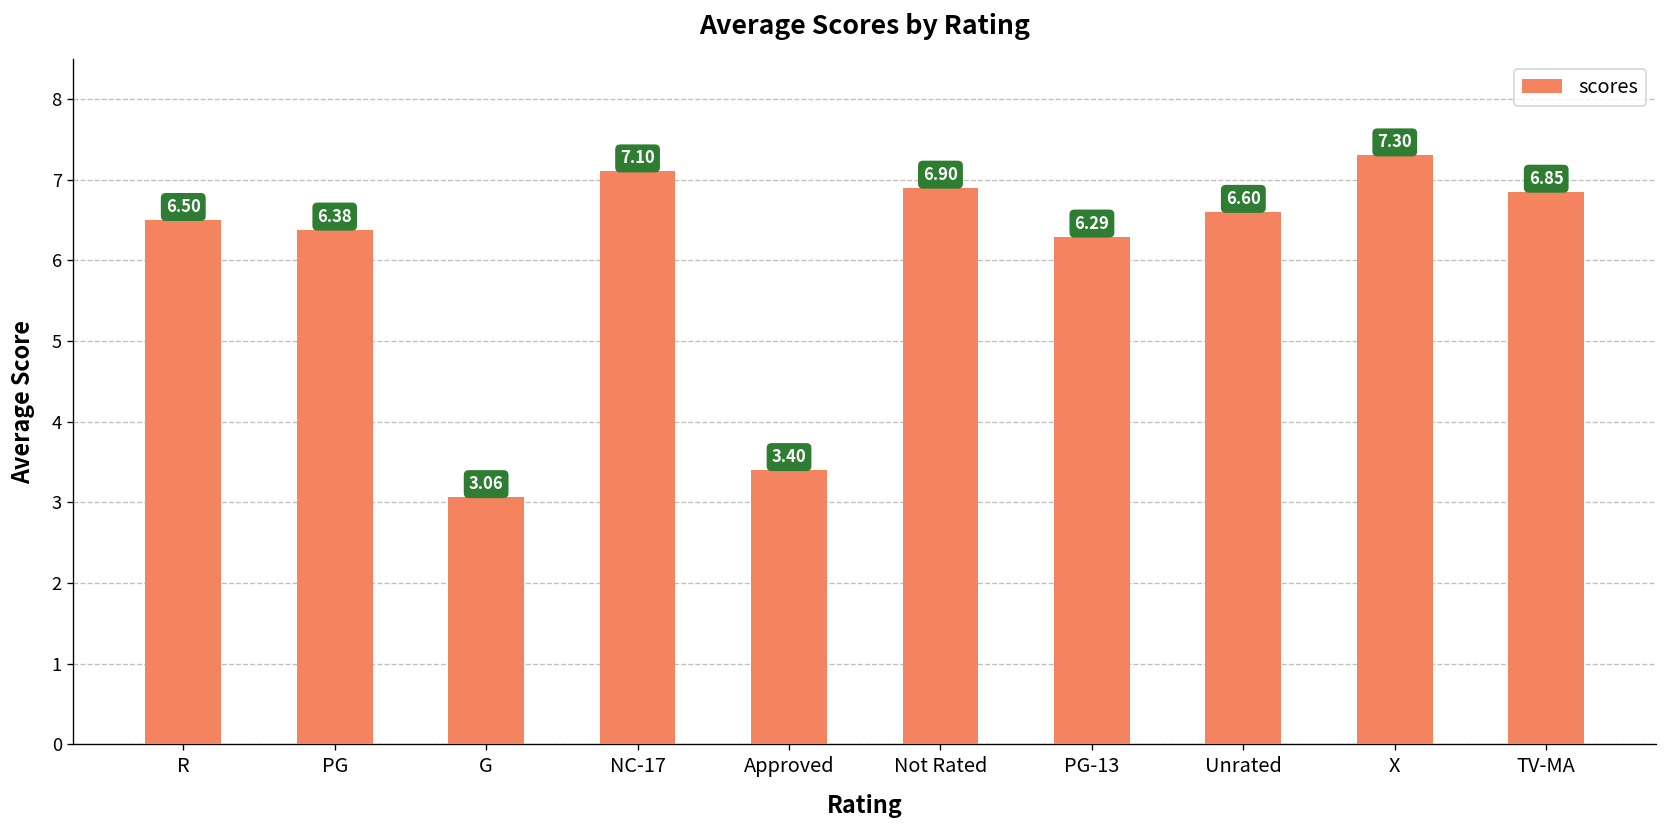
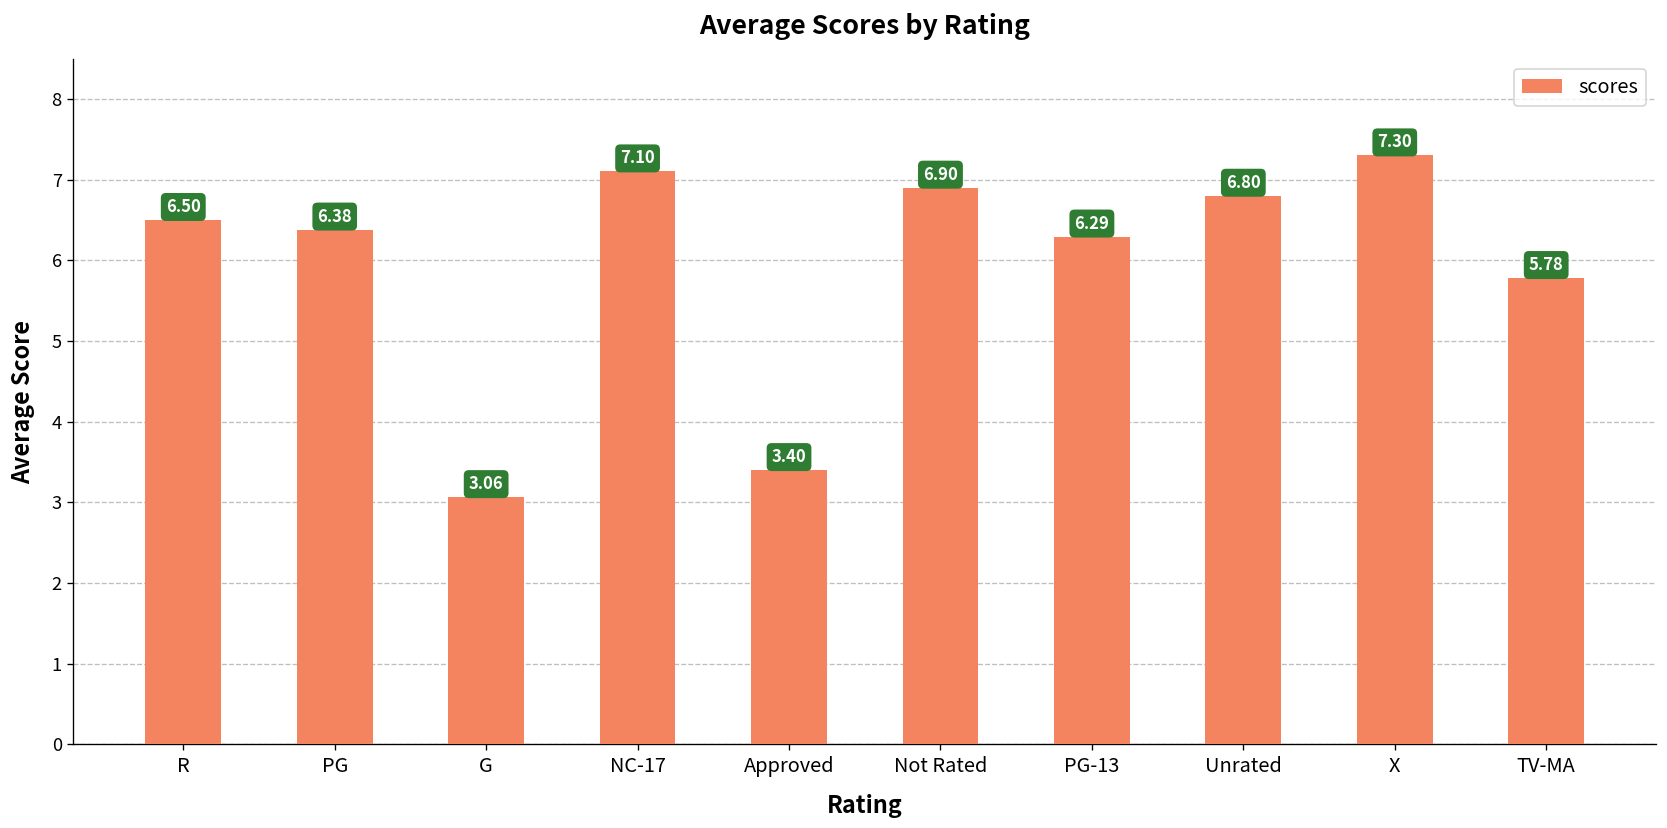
  {
-   "Unrated": 6.60,
-   "TV-MA": 6.85
+   "Unrated": 6.80,
+   "TV-MA": 5.78
  }
